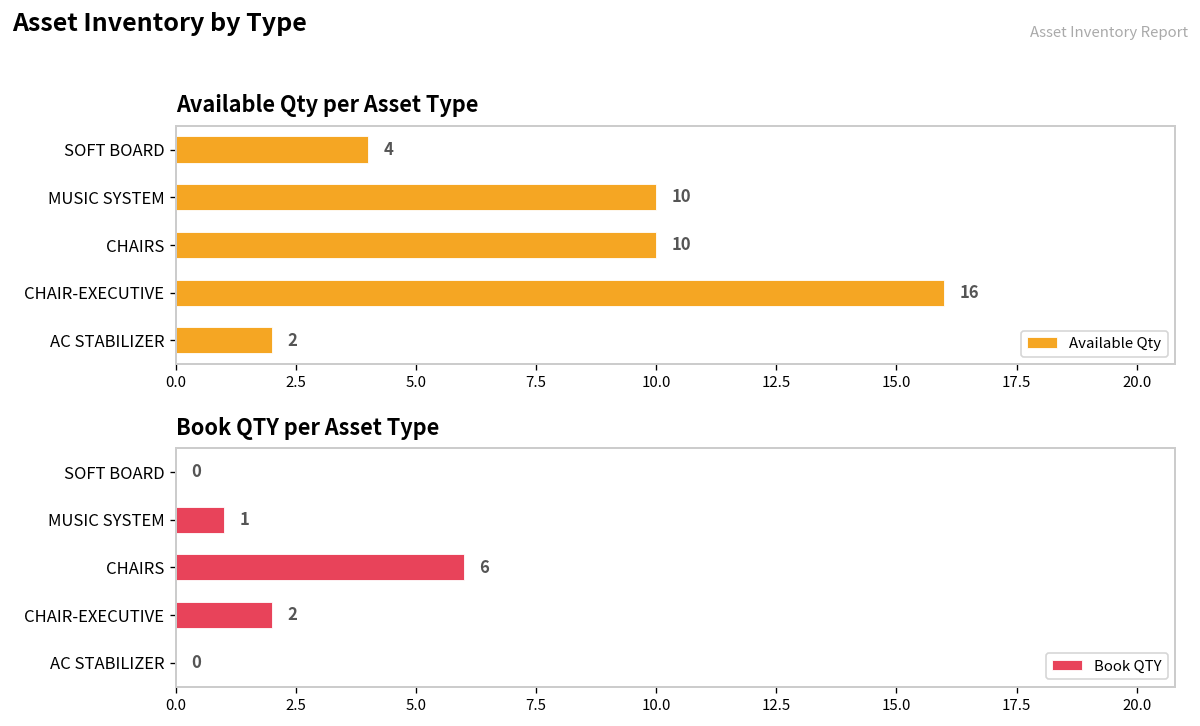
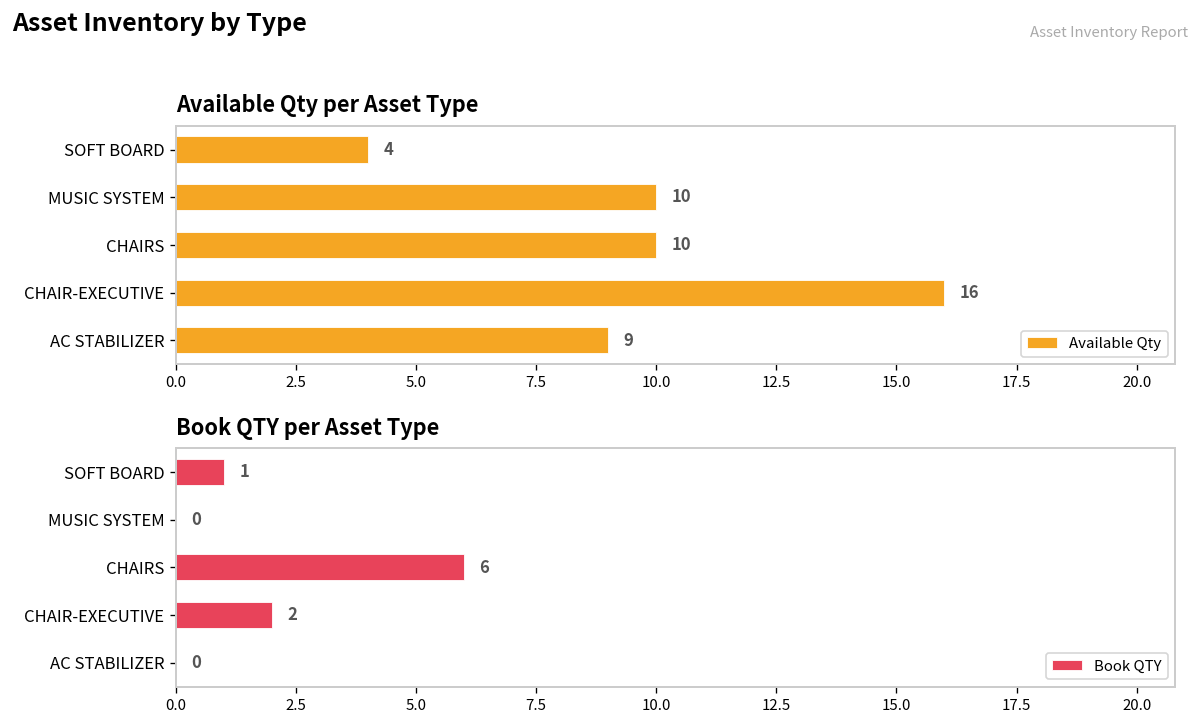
  {
    "Available Qty per Asset Type": {
      "SOFT BOARD": 4,
      "MUSIC SYSTEM": 10,
      "CHAIRS": 10,
      "CHAIR-EXECUTIVE": 16,
-     "AC STABILIZER": 2
+     "AC STABILIZER": 9
    },
    "Book QTY per Asset Type": {
-     "SOFT BOARD": 0,
-     "MUSIC SYSTEM": 1,
+     "SOFT BOARD": 1,
+     "MUSIC SYSTEM": 0,
      "CHAIRS": 6,
      "CHAIR-EXECUTIVE": 2,
      "AC STABILIZER": 0
    }
  }
